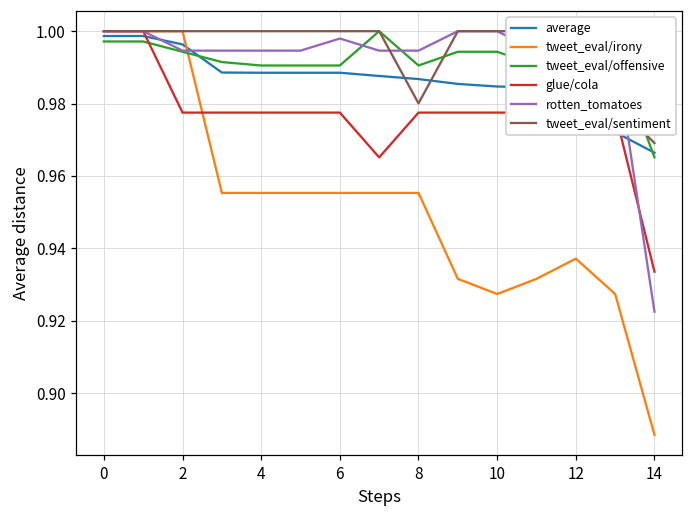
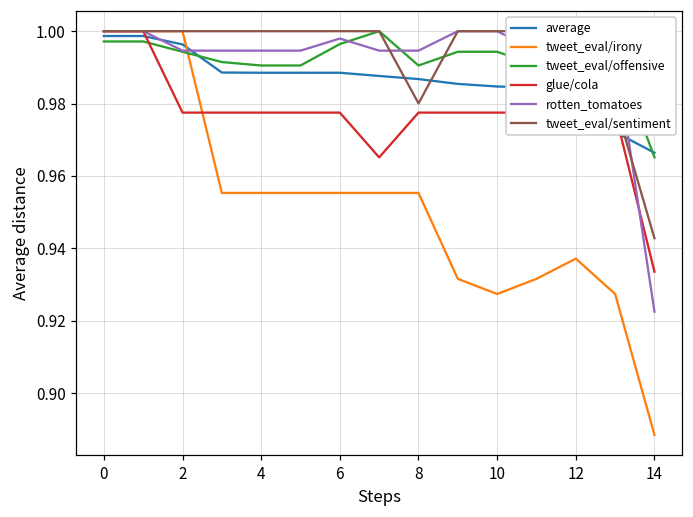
  {
    "average": {
      "0": 0.999,
      "2": 0.996,
      "4": 0.989,
      "6": 0.989,
      "8": 0.987,
      "10": 0.985,
      "14": 0.966
    },
    "tweet_eval/irony": {
      "4": 0.955,
      "6": 0.955,
      "8": 0.955,
      "10": 0.927,
      "12": 0.937,
      "14": 0.888
    },
    "tweet_eval/offensive": {
      "0": 0.997,
      "4": 0.991,
-     "6": 0.991,
+     "6": 0.996,
      "8": 0.991,
      "10": 0.994,
      "14": 0.965
    },
    "glue/cola": {
      "2": 0.978,
      "4": 0.978,
      "6": 0.978,
      "8": 0.978,
      "10": 0.978,
      "14": 0.934
    },
    "rotten_tomatoes": {
      "4": 0.995,
      "6": 0.998,
      "8": 0.995,
      "14": 0.922
    },
    "tweet_eval/sentiment": {
      "4": 1.000,
      "6": 1.000,
      "8": 0.980,
-     "14": 0.969
+     "14": 0.943
    }
  }
